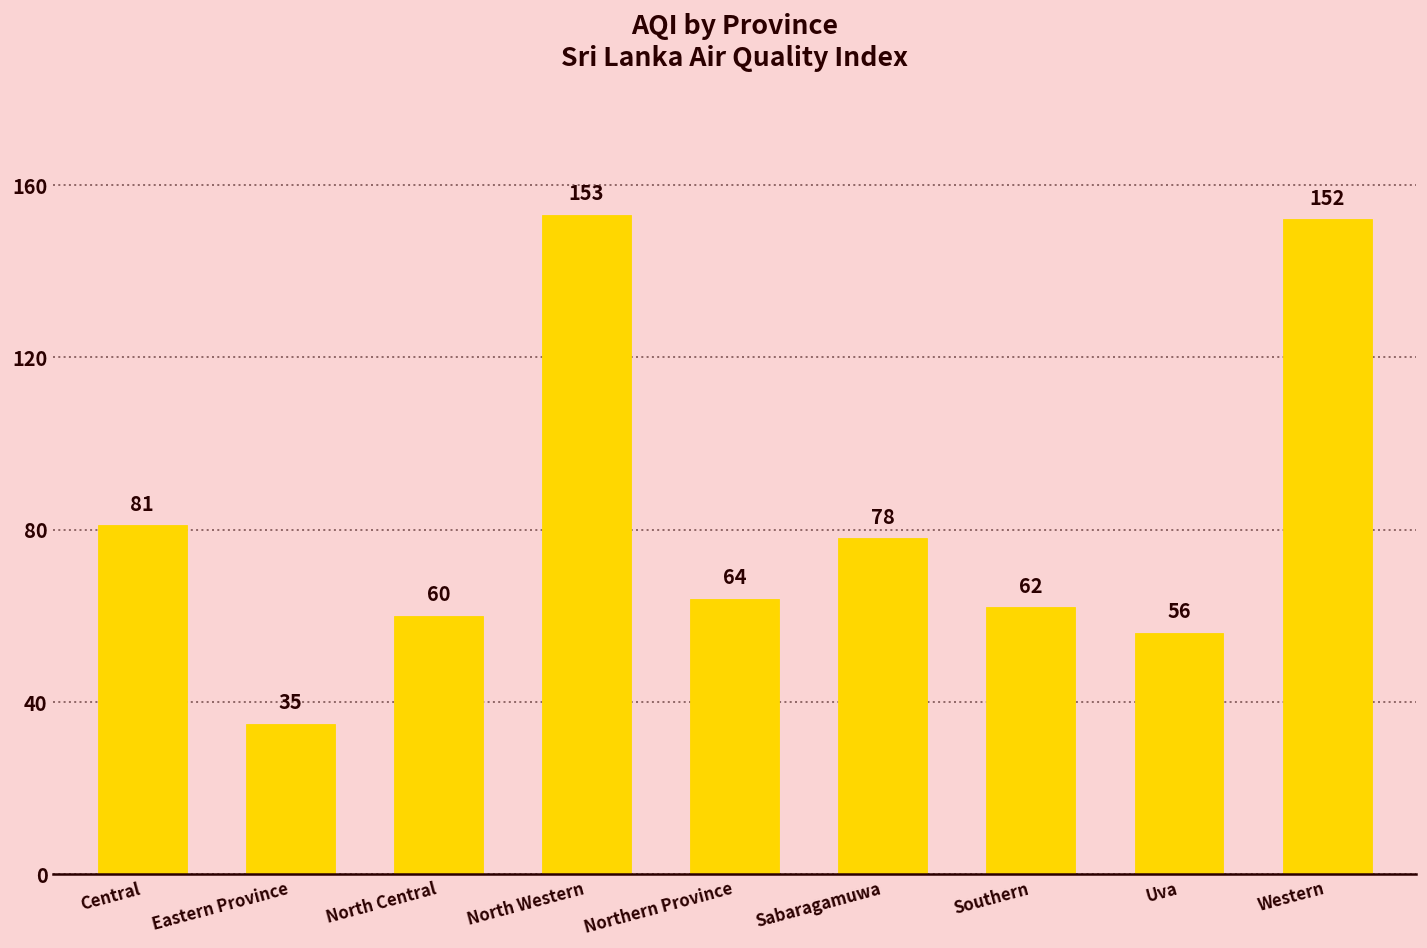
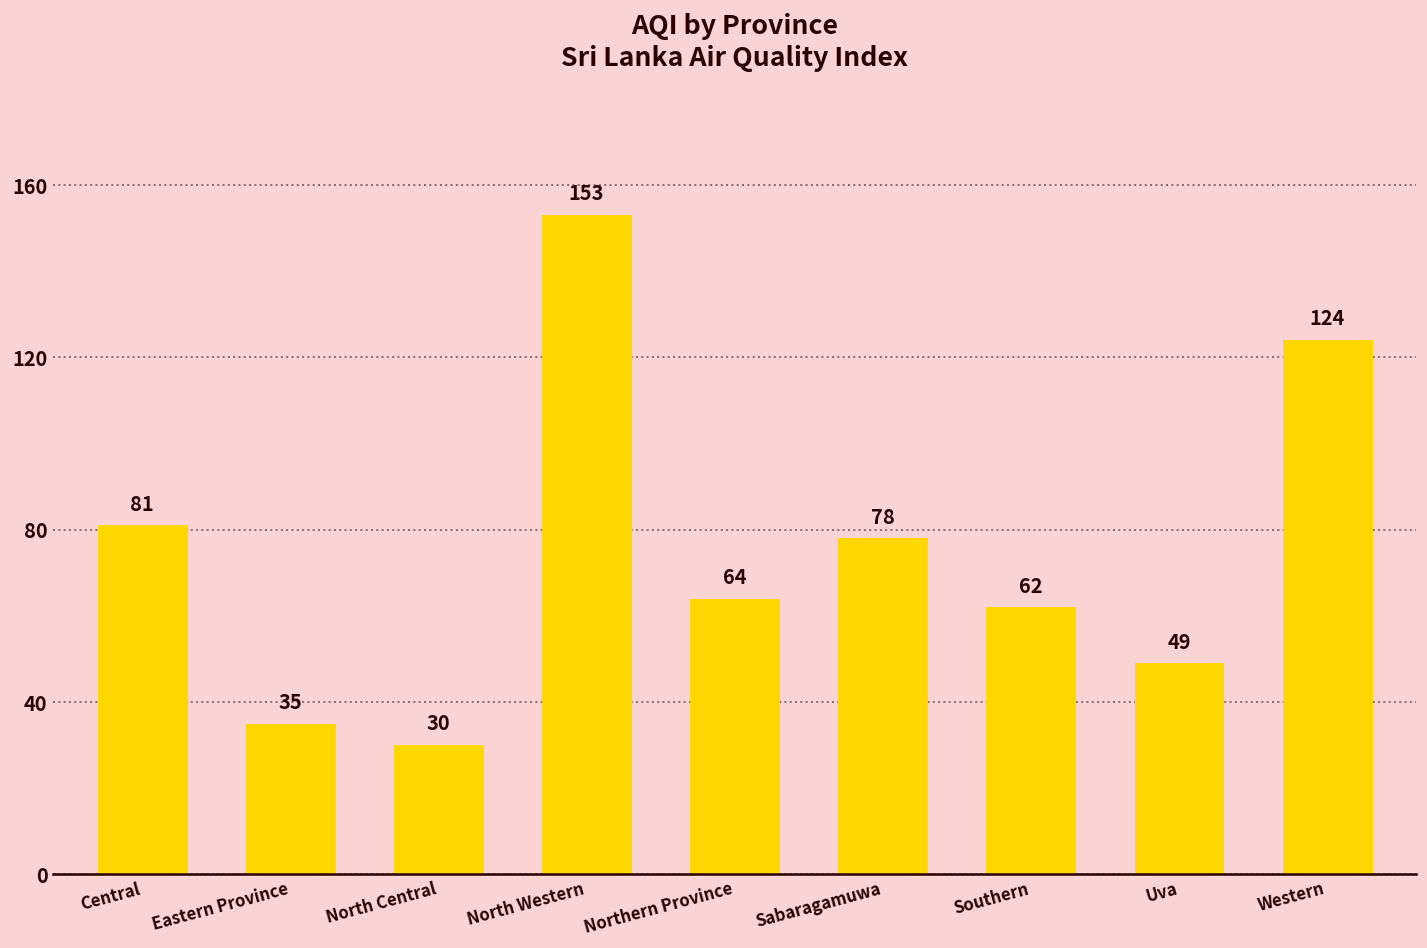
  {
    "Central": 81,
    "Eastern Province": 35,
-   "North Central": 60,
+   "North Central": 30,
    "North Western": 153,
    "Northern Province": 64,
    "Sabaragamuwa": 78,
    "Southern": 62,
-   "Uva": 56,
-   "Western": 152
+   "Uva": 49,
+   "Western": 124
  }
